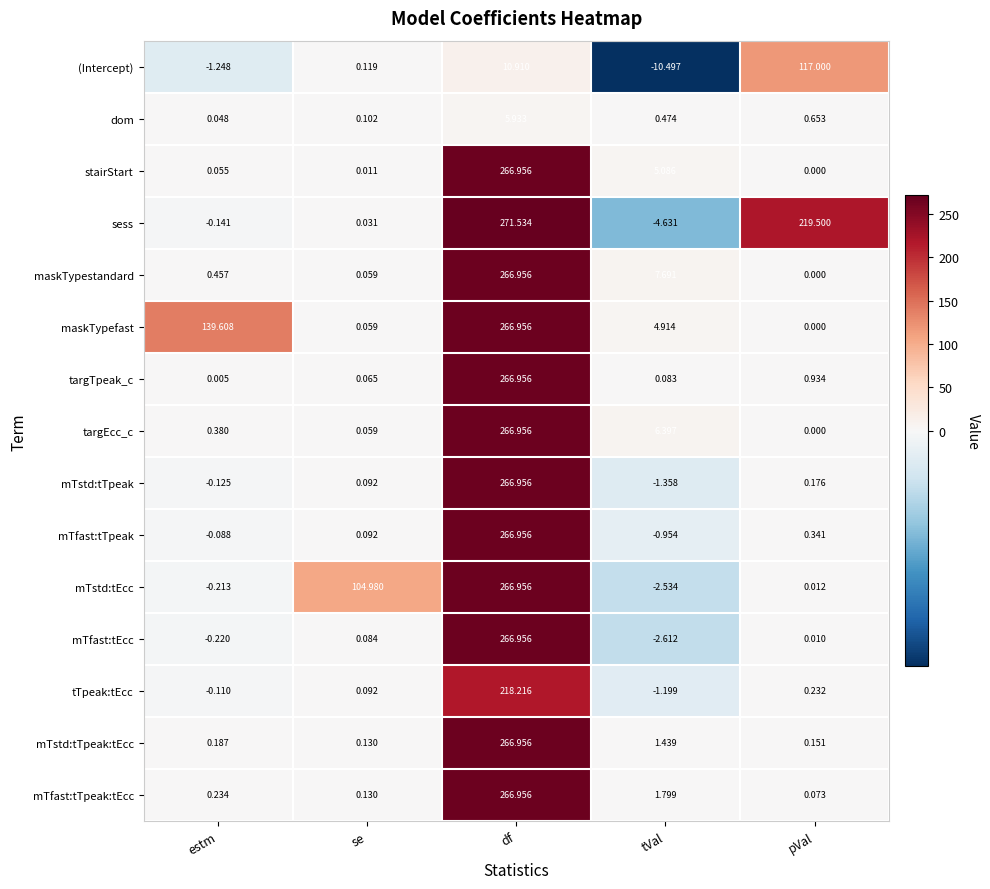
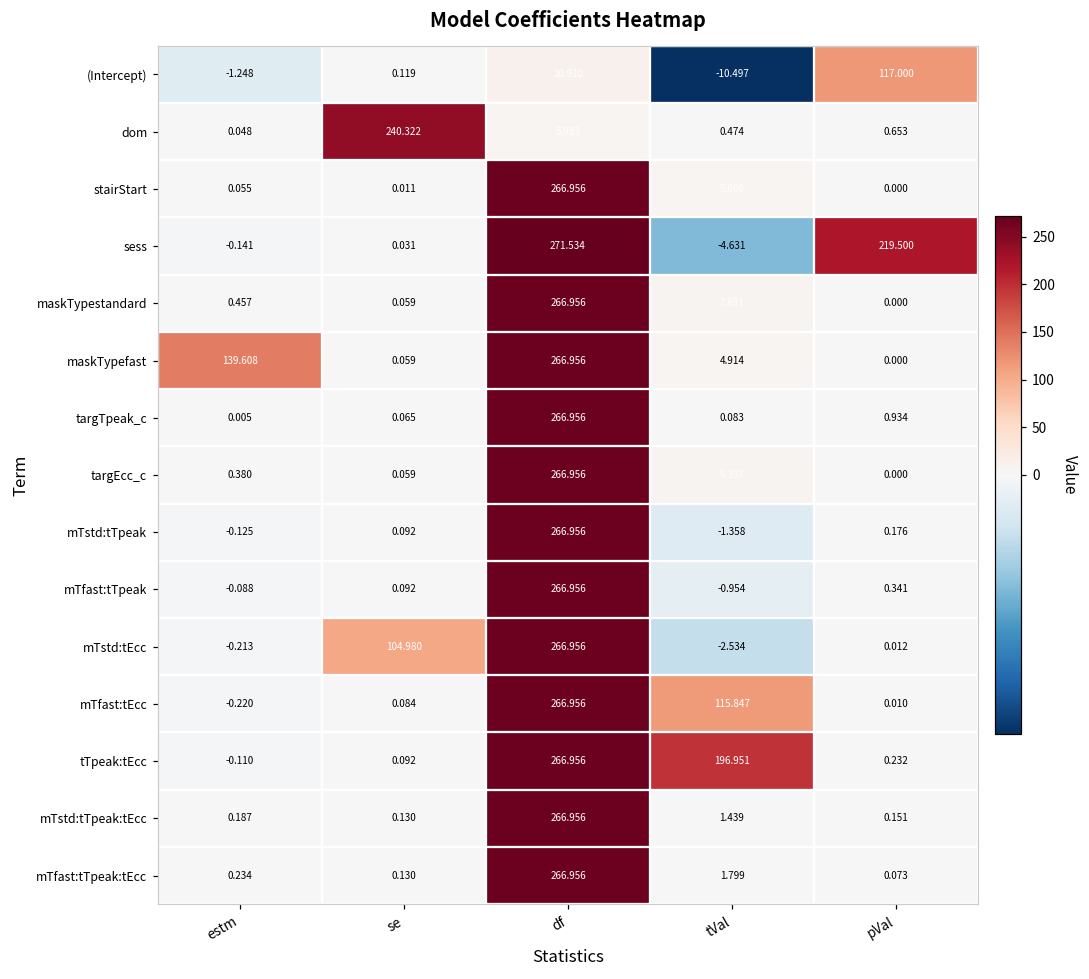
  {
    "(Intercept)": {
      "estm": -1.248,
      "se": 0.119,
      "tVal": -10.497,
      "pVal": 117.000
    },
    "dom": {
      "estm": 0.048,
-     "se": 0.102,
+     "se": 240.322,
      "tVal": 0.474,
      "pVal": 0.653
    },
    "stairStart": {
      "estm": 0.055,
      "se": 0.011,
      "df": 266.956,
      "pVal": 0.000
    },
    "sess": {
      "estm": -0.141,
      "se": 0.031,
      "df": 271.534,
      "tVal": -4.631,
      "pVal": 219.500
    },
    "maskTypestandard": {
      "estm": 0.457,
      "se": 0.059,
      "df": 266.956,
      "pVal": 0.000
    },
    "maskTypefast": {
      "estm": 139.608,
      "se": 0.059,
      "df": 266.956,
      "tVal": 4.914,
      "pVal": 0.000
    },
    "targTpeak_c": {
      "estm": 0.005,
      "se": 0.065,
      "df": 266.956,
      "tVal": 0.083,
      "pVal": 0.934
    },
    "targEcc_c": {
      "estm": 0.380,
      "se": 0.059,
      "df": 266.956,
      "pVal": 0.000
    },
    "mTstd:tTpeak": {
      "estm": -0.125,
      "se": 0.092,
      "df": 266.956,
      "tVal": -1.358,
      "pVal": 0.176
    },
    "mTfast:tTpeak": {
      "estm": -0.088,
      "se": 0.092,
      "df": 266.956,
      "tVal": -0.954,
      "pVal": 0.341
    },
    "mTstd:tEcc": {
      "estm": -0.213,
      "se": 104.980,
      "df": 266.956,
      "tVal": -2.534,
      "pVal": 0.012
    },
    "mTfast:tEcc": {
      "estm": -0.220,
      "se": 0.084,
      "df": 266.956,
-     "tVal": -2.612,
+     "tVal": 115.847,
      "pVal": 0.010
    },
    "tTpeak:tEcc": {
      "estm": -0.110,
      "se": 0.092,
-     "df": 218.216,
-     "tVal": -1.199,
+     "df": 266.956,
+     "tVal": 196.951,
      "pVal": 0.232
    },
    "mTstd:tTpeak:tEcc": {
      "estm": 0.187,
      "se": 0.130,
      "df": 266.956,
      "tVal": 1.439,
      "pVal": 0.151
    },
    "mTfast:tTpeak:tEcc": {
      "estm": 0.234,
      "se": 0.130,
      "df": 266.956,
      "tVal": 1.799,
      "pVal": 0.073
    }
  }
